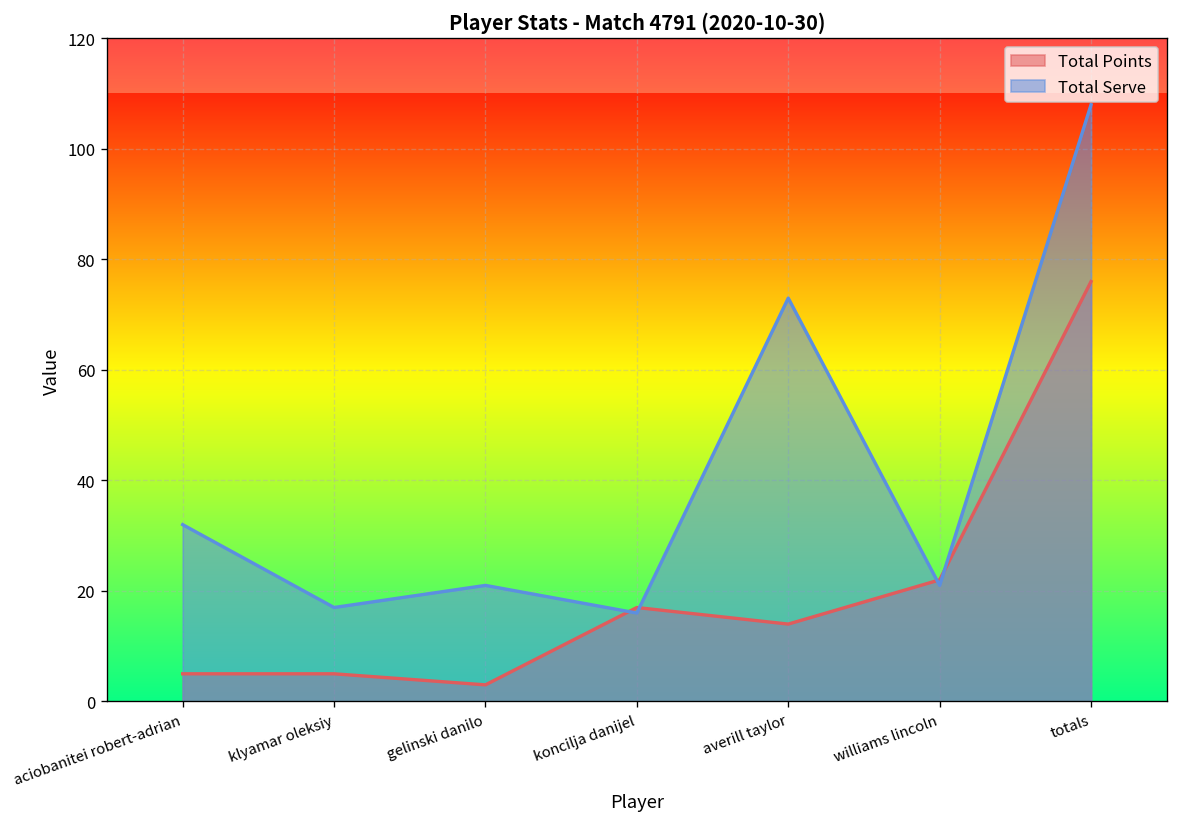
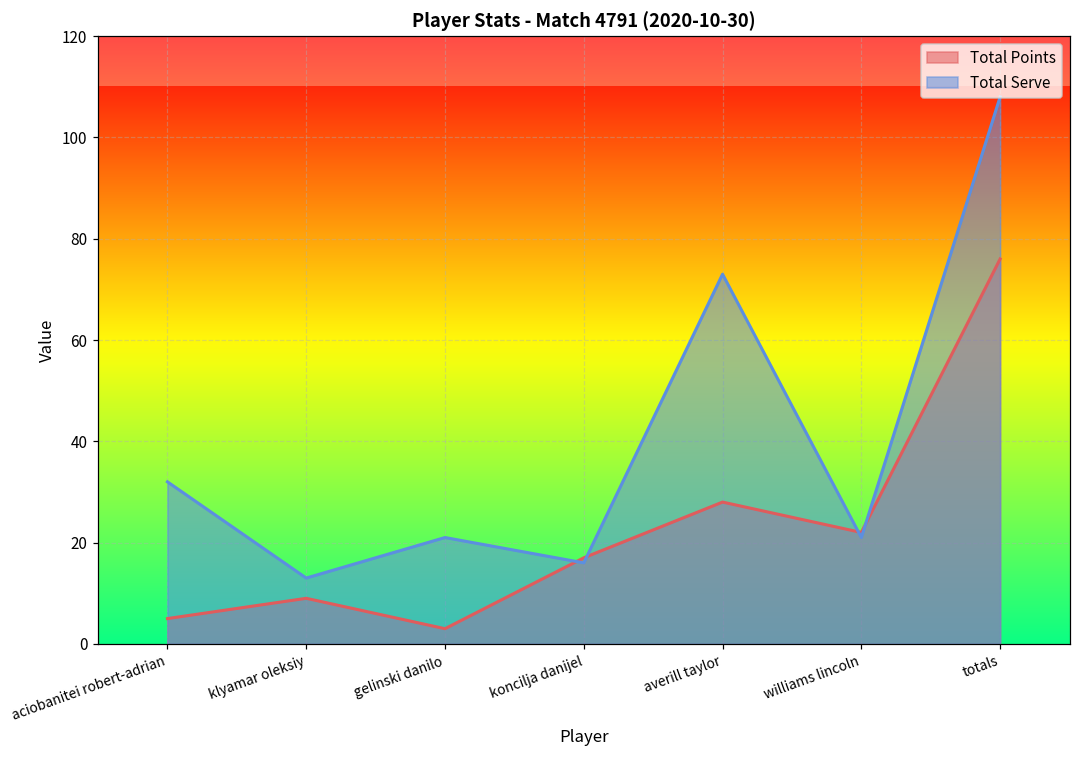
  {
    "Total Points": {
      "aciobanitei robert-adrian": 5,
-     "klyamar oleksiy": 5,
+     "klyamar oleksiy": 9,
      "gelinski danilo": 3,
      "koncilja danijel": 17,
-     "averill taylor": 14,
+     "averill taylor": 28,
      "williams lincoln": 22,
      "totals": 76
    },
    "Total Serve": {
      "aciobanitei robert-adrian": 32,
-     "klyamar oleksiy": 17,
+     "klyamar oleksiy": 13,
      "gelinski danilo": 21,
      "koncilja danijel": 16,
      "averill taylor": 73,
      "williams lincoln": 21,
      "totals": 108
    }
  }
